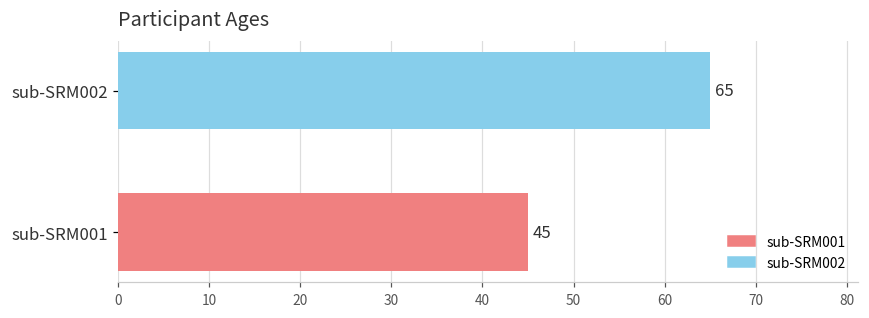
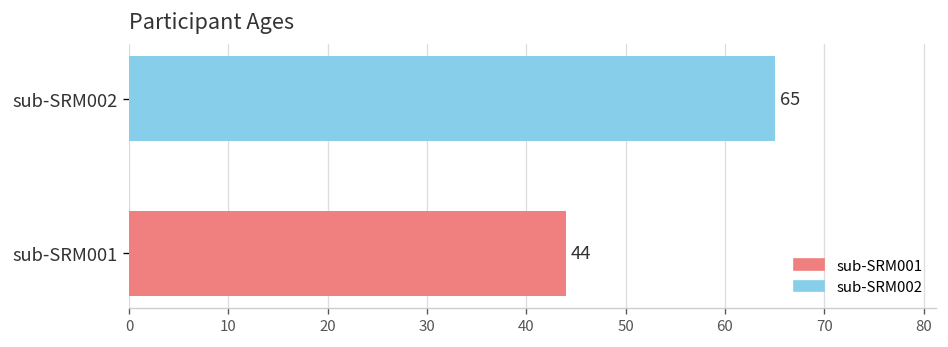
  {
    "sub-SRM002": 65,
-   "sub-SRM001": 45
+   "sub-SRM001": 44
  }
